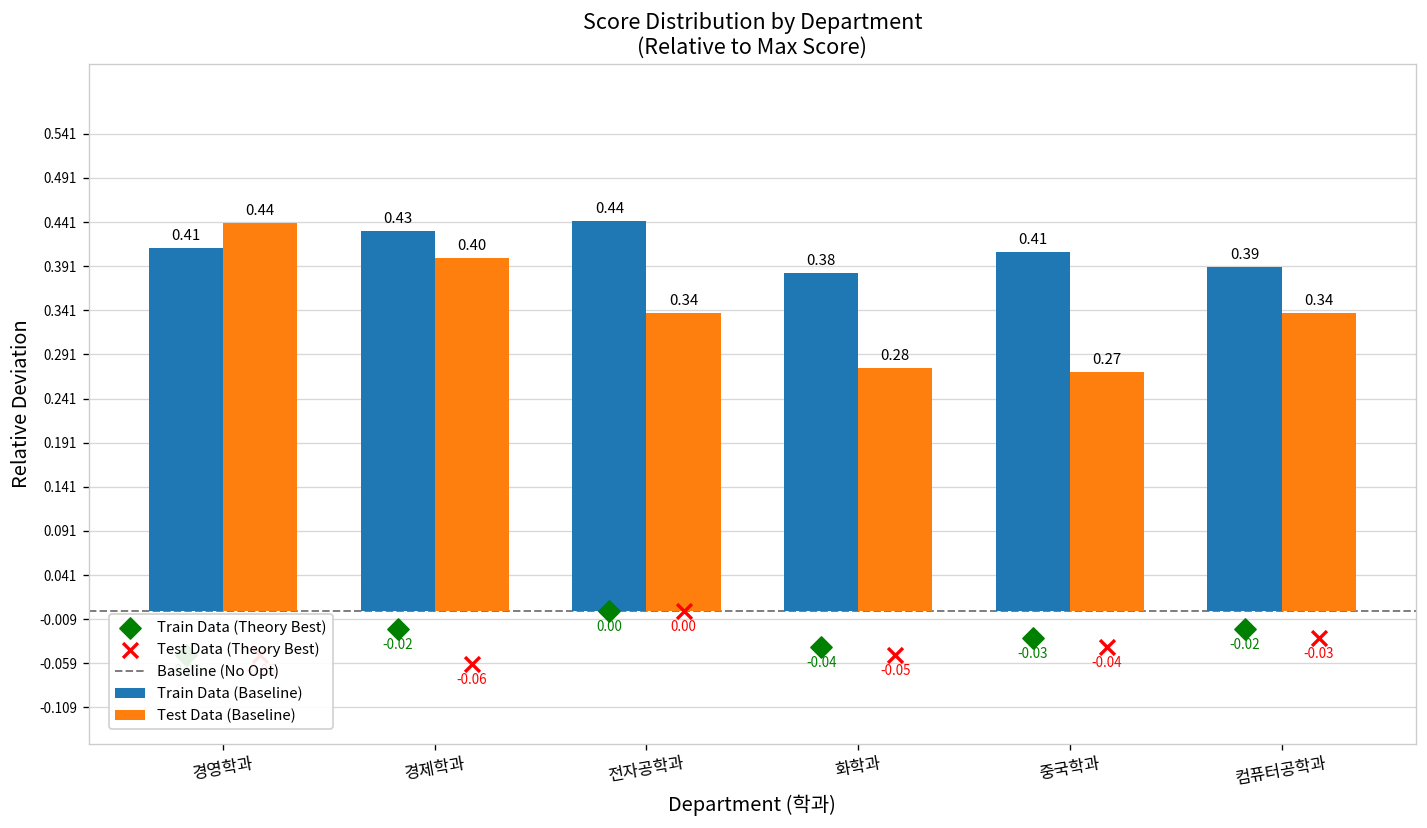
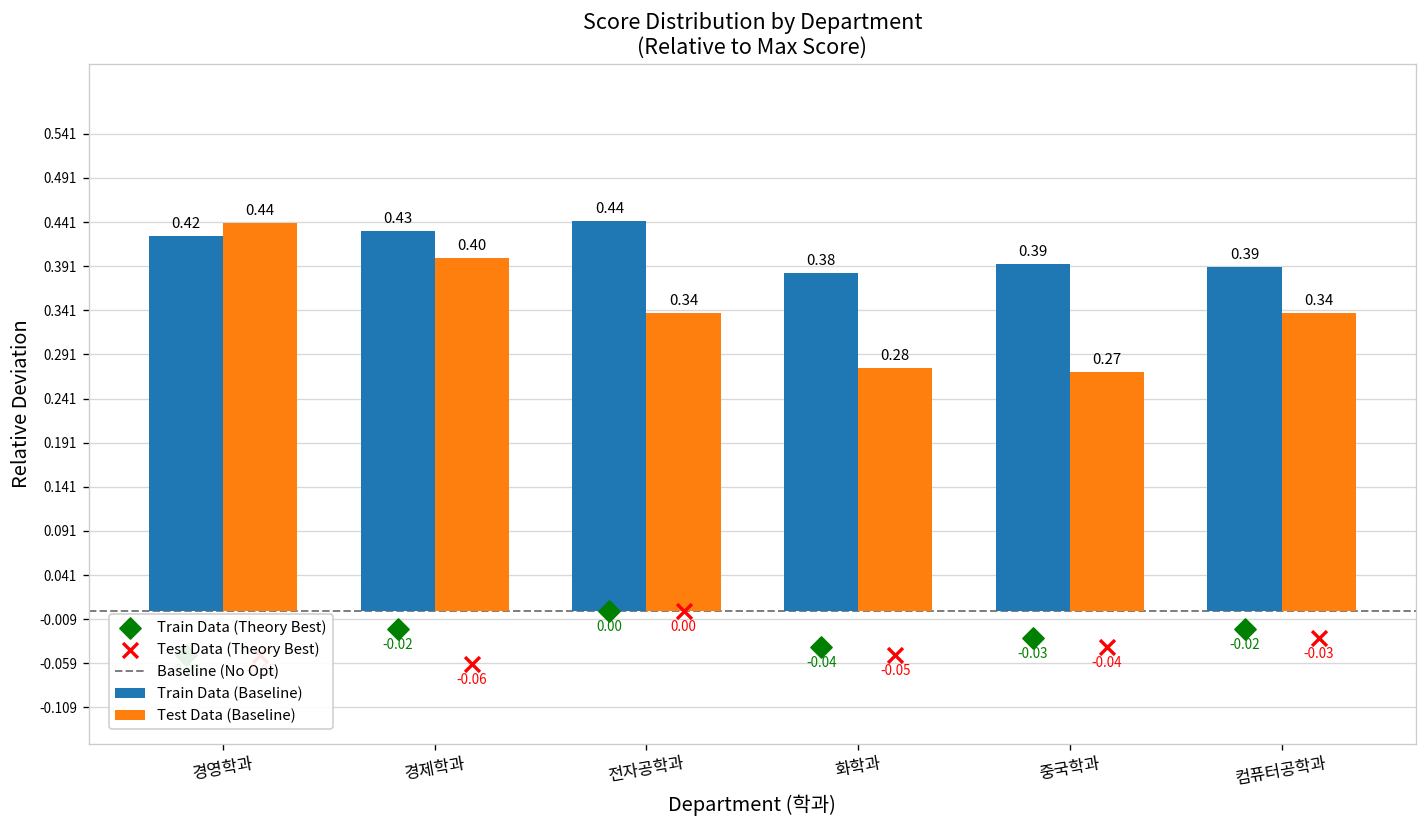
  {
    "Train Data (Baseline)": {
-     "경영학과": 0.41,
+     "경영학과": 0.42,
      "경제학과": 0.43,
      "전자공학과": 0.44,
      "화학과": 0.38,
-     "중국학과": 0.41,
+     "중국학과": 0.39,
      "컴퓨터공학과": 0.39
    },
    "Test Data (Baseline)": {
      "경영학과": 0.44,
      "경제학과": 0.40,
      "전자공학과": 0.34,
      "화학과": 0.28,
      "중국학과": 0.27,
      "컴퓨터공학과": 0.34
    }
  }
